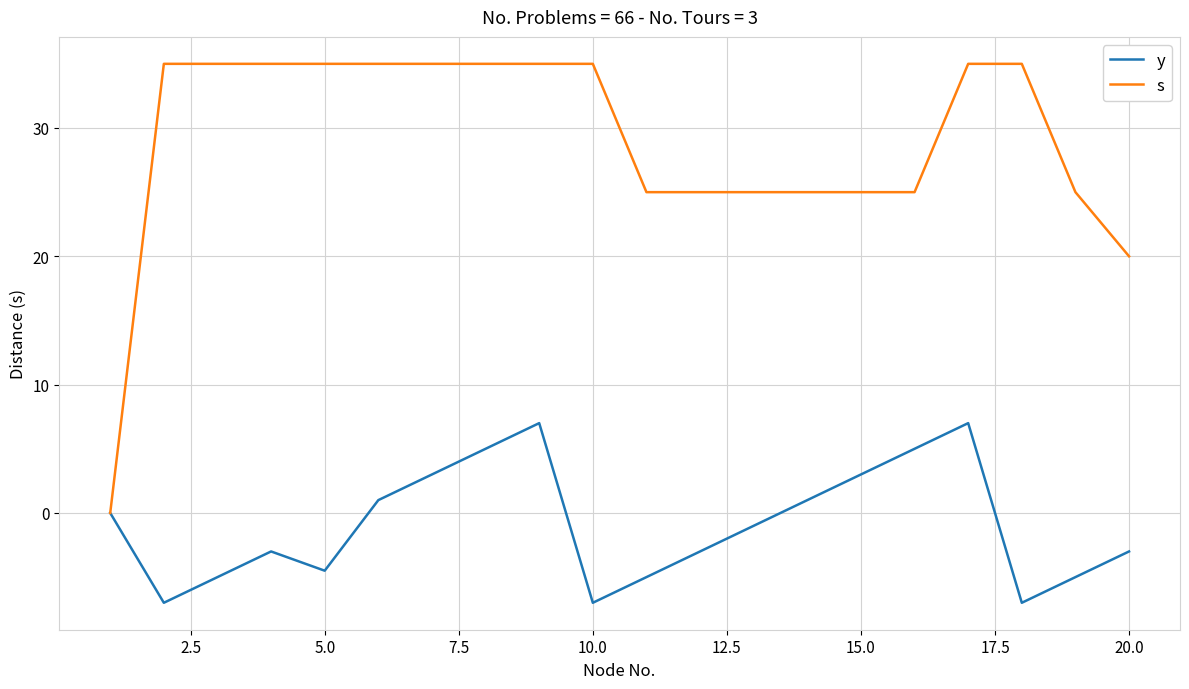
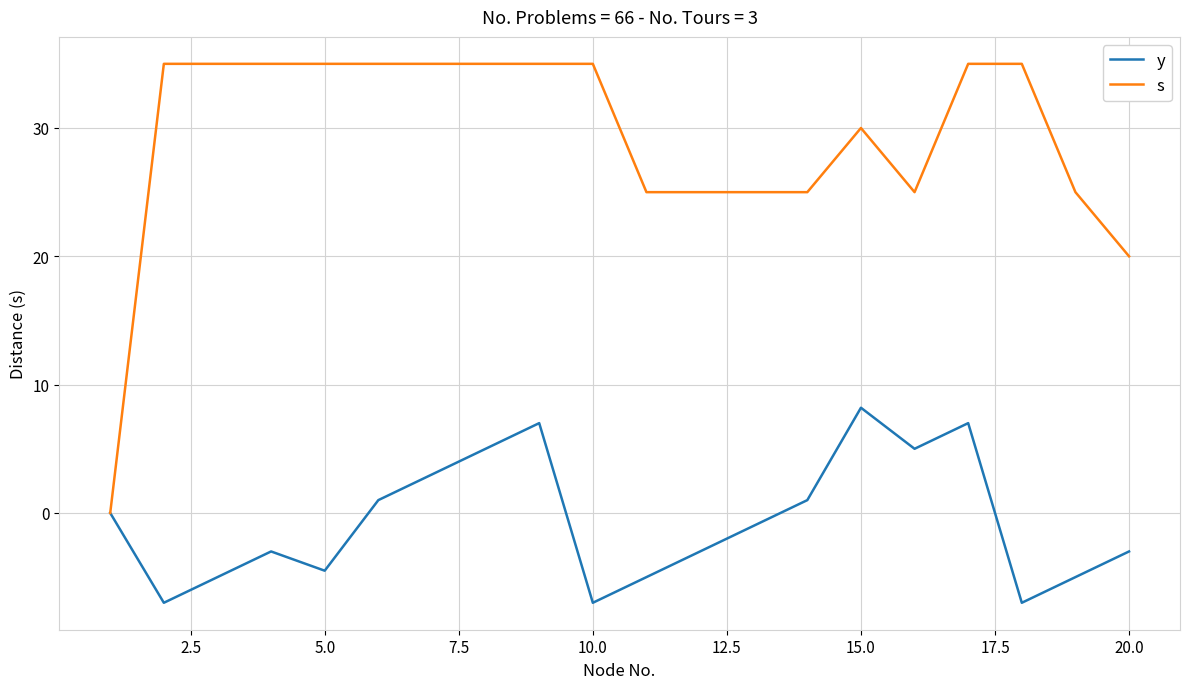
  {
    "y": {
      "5.0": -4.5,
      "10.0": -7.0,
-     "15.0": 3.0,
+     "15.0": 8.2,
      "20.0": -3.0
    },
    "s": {
      "5.0": 35,
      "10.0": 35,
-     "15.0": 25,
+     "15.0": 30,
      "20.0": 20
    }
  }
